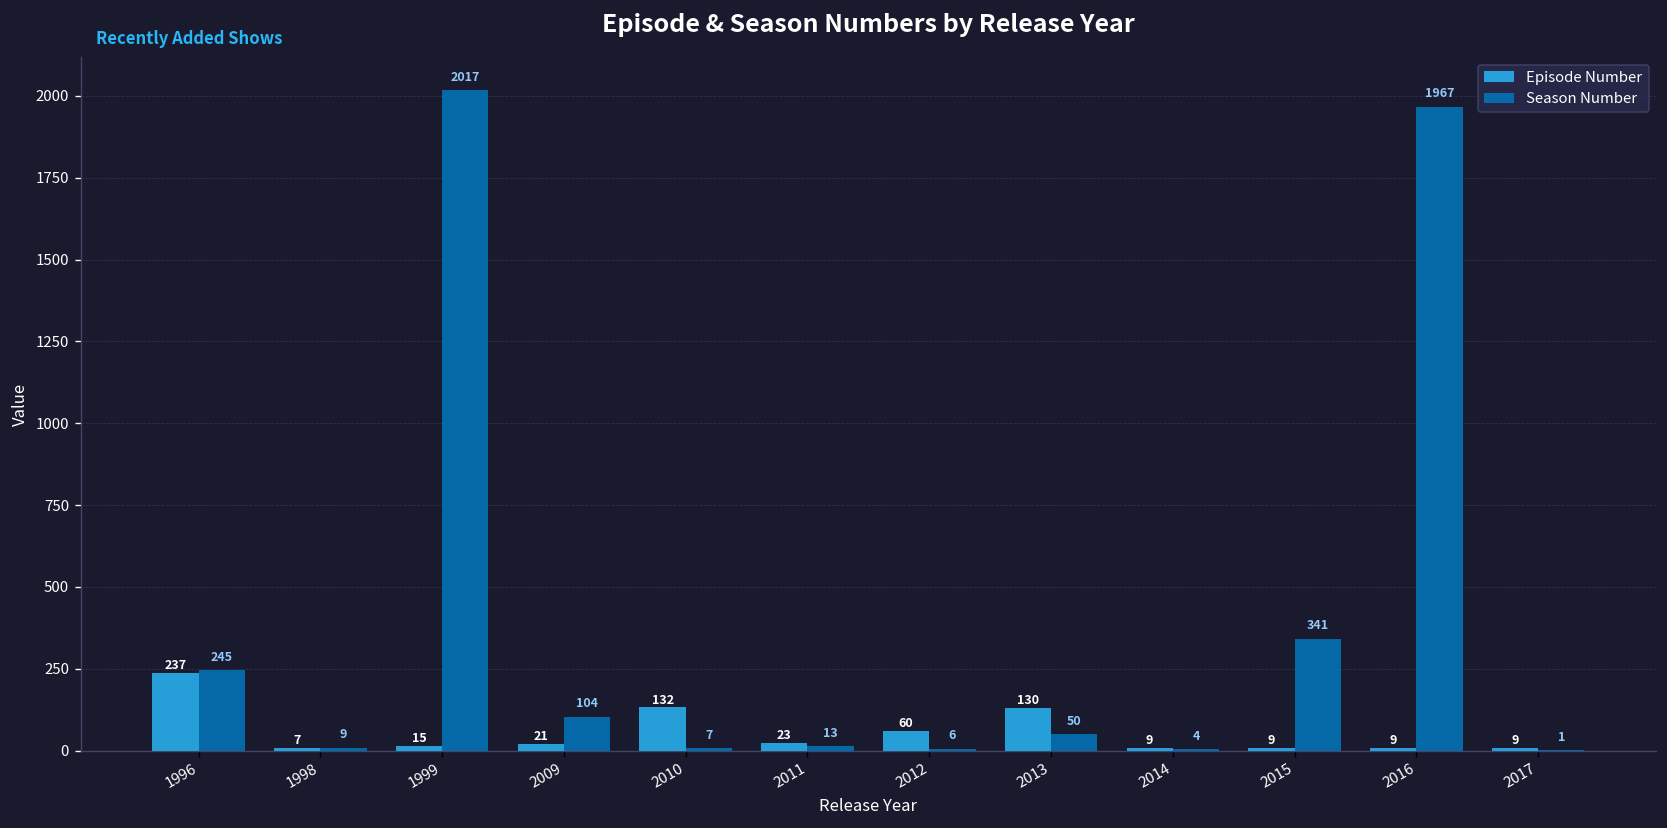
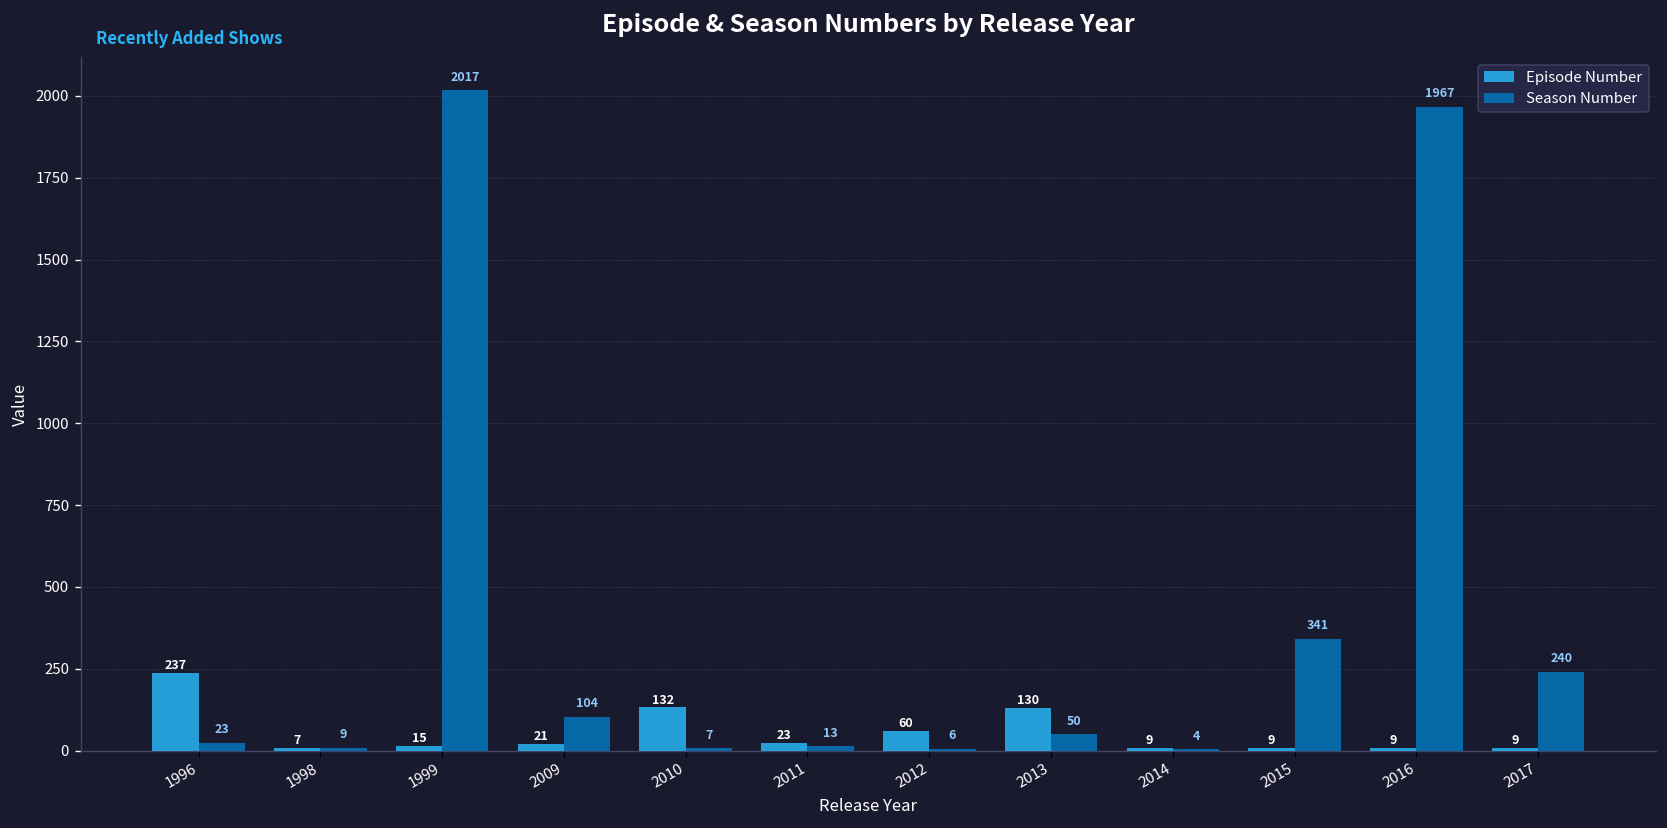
  {
    "Episode Number": {
      "1996": 237,
      "1998": 7,
      "1999": 15,
      "2009": 21,
      "2010": 132,
      "2011": 23,
      "2012": 60,
      "2013": 130,
      "2014": 9,
      "2015": 9,
      "2016": 9,
      "2017": 9
    },
    "Season Number": {
-     "1996": 245,
+     "1996": 23,
      "1998": 9,
      "1999": 2017,
      "2009": 104,
      "2010": 7,
      "2011": 13,
      "2012": 6,
      "2013": 50,
      "2014": 4,
      "2015": 341,
      "2016": 1967,
-     "2017": 1
+     "2017": 240
    }
  }
